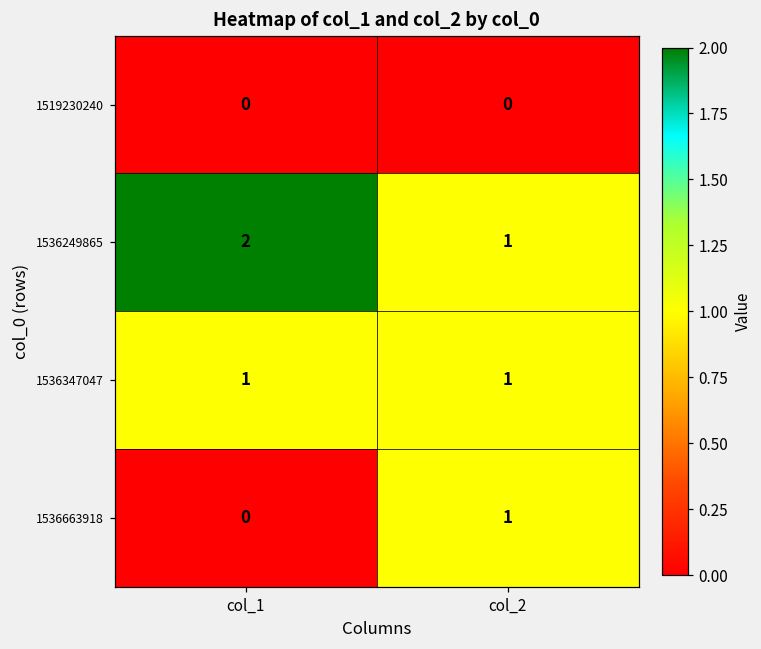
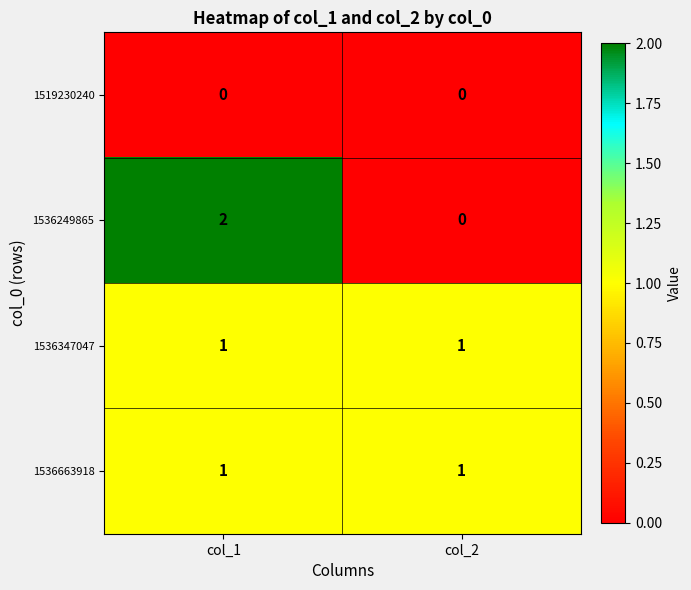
  {
    "1519230240": {
      "col_1": 0,
      "col_2": 0
    },
    "1536249865": {
      "col_1": 2,
-     "col_2": 1
+     "col_2": 0
    },
    "1536347047": {
      "col_1": 1,
      "col_2": 1
    },
    "1536663918": {
-     "col_1": 0,
+     "col_1": 1,
      "col_2": 1
    }
  }
